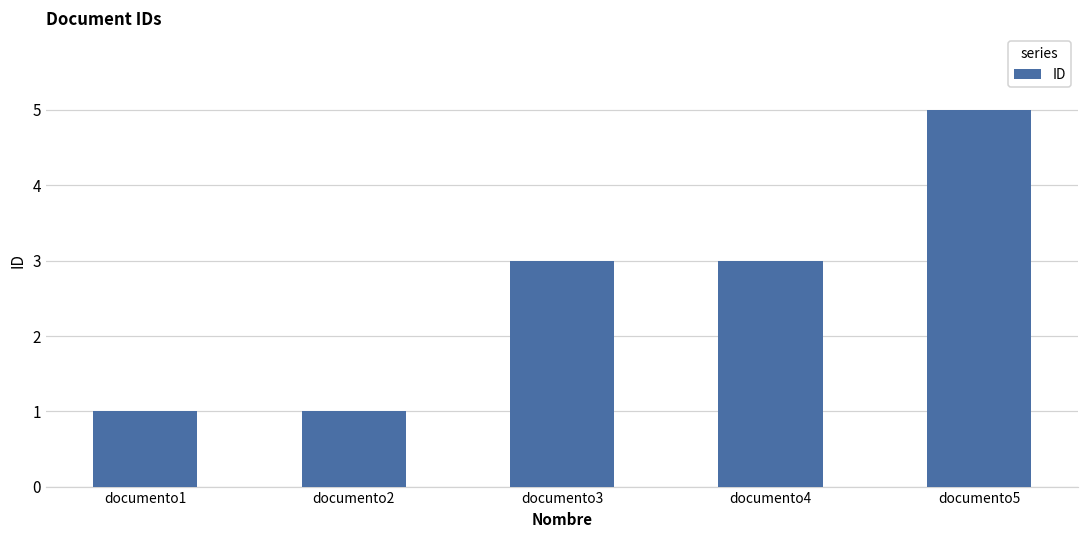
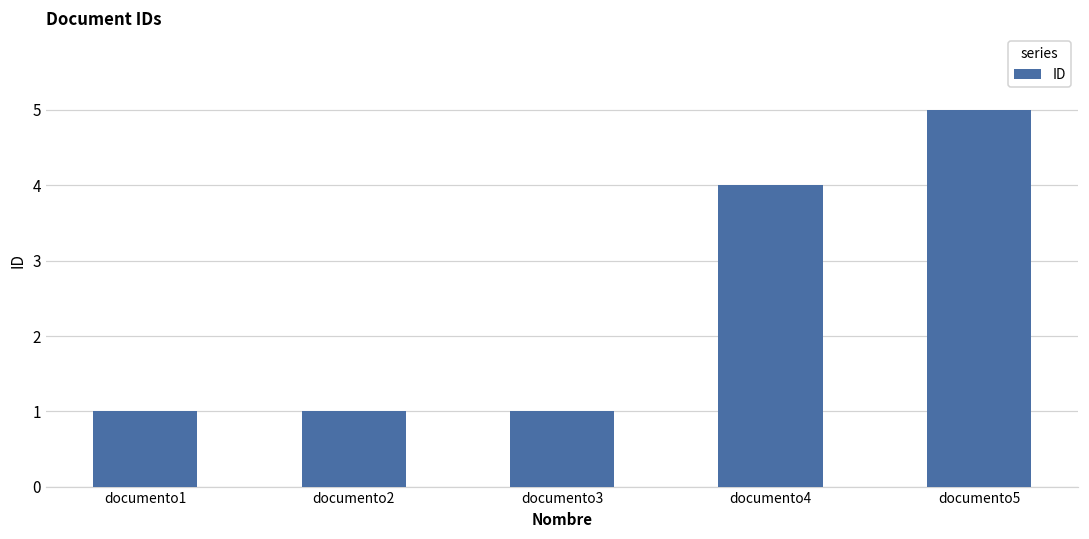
  {
    "documento1": 1,
    "documento2": 1,
-   "documento3": 3,
-   "documento4": 3,
+   "documento3": 1,
+   "documento4": 4,
    "documento5": 5
  }
